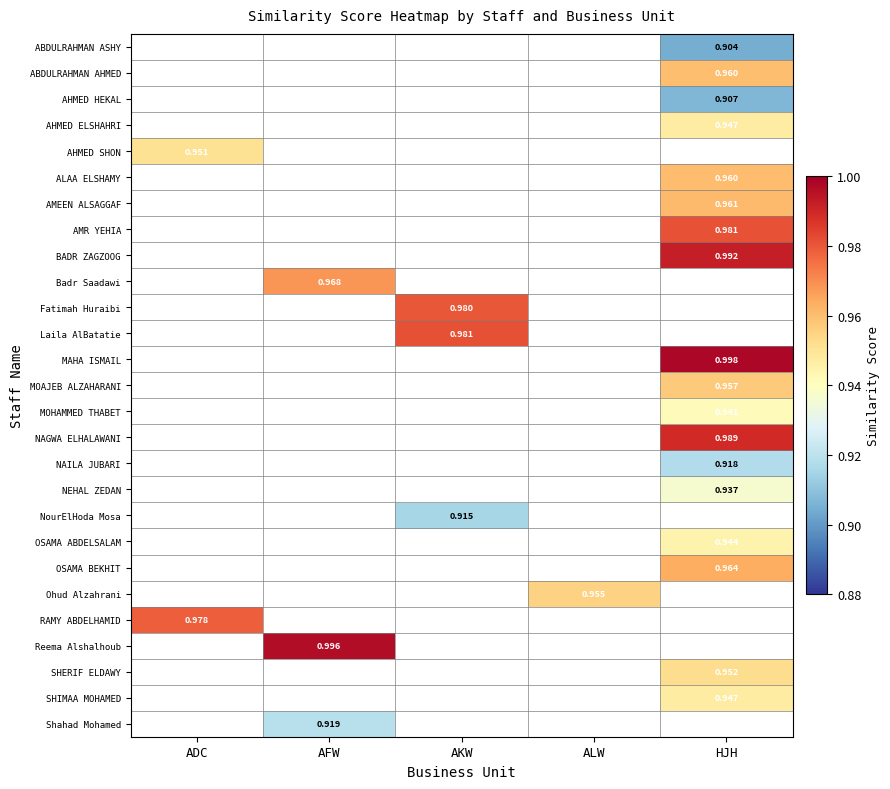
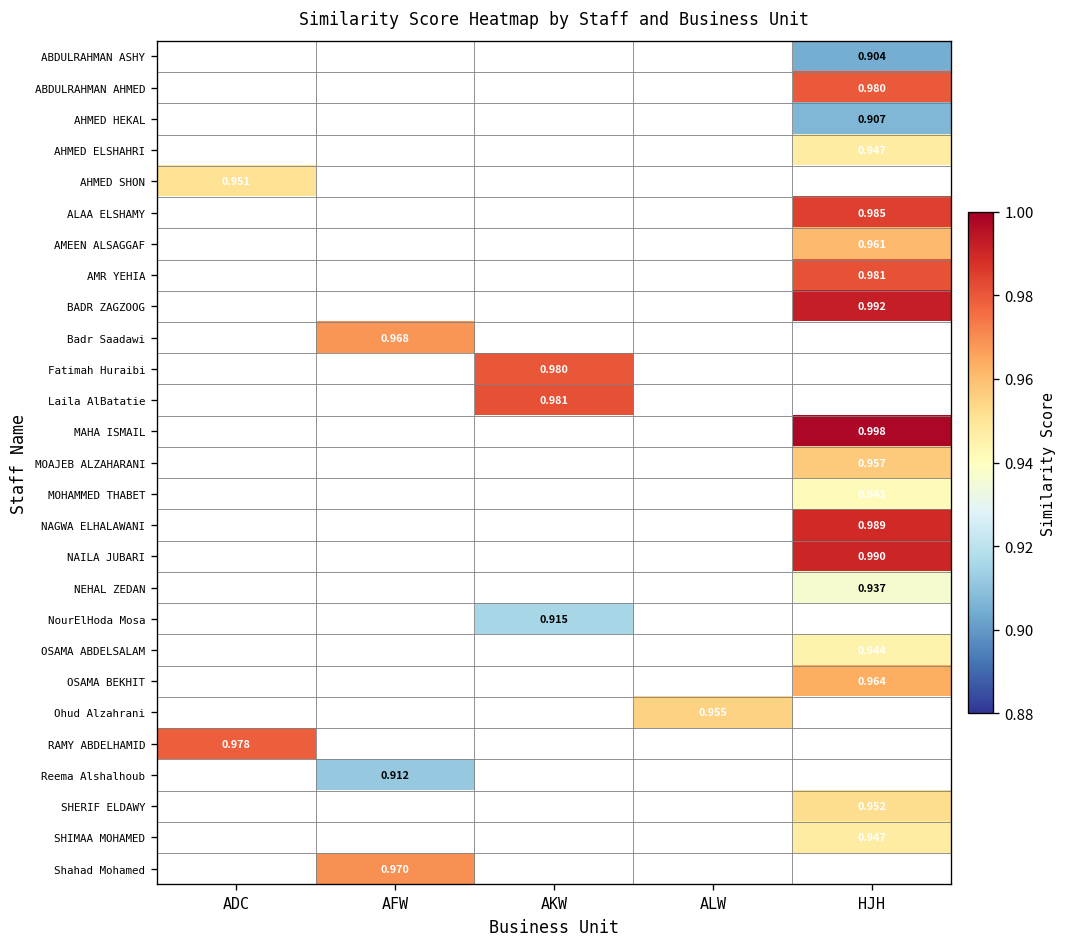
  {
    "ABDULRAHMAN ASHY": {
      "HJH": 0.904
    },
    "ABDULRAHMAN AHMED": {
-     "HJH": 0.960
+     "HJH": 0.980
    },
    "AHMED HEKAL": {
      "HJH": 0.907
    },
    "AHMED ELSHAHRI": {
      "HJH": 0.947
    },
    "AHMED SHON": {
      "ADC": 0.951
    },
    "ALAA ELSHAMY": {
-     "HJH": 0.960
+     "HJH": 0.985
    },
    "AMEEN ALSAGGAF": {
      "HJH": 0.961
    },
    "AMR YEHIA": {
      "HJH": 0.981
    },
    "BADR ZAGZOOG": {
      "HJH": 0.992
    },
    "Badr Saadawi": {
      "AFW": 0.968
    },
    "Fatimah Huraibi": {
      "AKW": 0.980
    },
    "Laila AlBatatie": {
      "AKW": 0.981
    },
    "MAHA ISMAIL": {
      "HJH": 0.998
    },
    "MOAJEB ALZAHARANI": {
      "HJH": 0.957
    },
    "MOHAMMED THABET": {
      "HJH": 0.941
    },
    "NAGWA ELHALAWANI": {
      "HJH": 0.989
    },
    "NAILA JUBARI": {
-     "HJH": 0.918
+     "HJH": 0.990
    },
    "NEHAL ZEDAN": {
      "HJH": 0.937
    },
    "NourElHoda Mosa": {
      "AKW": 0.915
    },
    "OSAMA ABDELSALAM": {
      "HJH": 0.944
    },
    "OSAMA BEKHIT": {
      "HJH": 0.964
    },
    "Ohud Alzahrani": {
      "ALW": 0.955
    },
    "RAMY ABDELHAMID": {
      "ADC": 0.978
    },
    "Reema Alshalhoub": {
-     "AFW": 0.996
+     "AFW": 0.912
    },
    "SHERIF ELDAWY": {
      "HJH": 0.952
    },
    "SHIMAA MOHAMED": {
      "HJH": 0.947
    },
    "Shahad Mohamed": {
-     "AFW": 0.919
+     "AFW": 0.970
    }
  }
